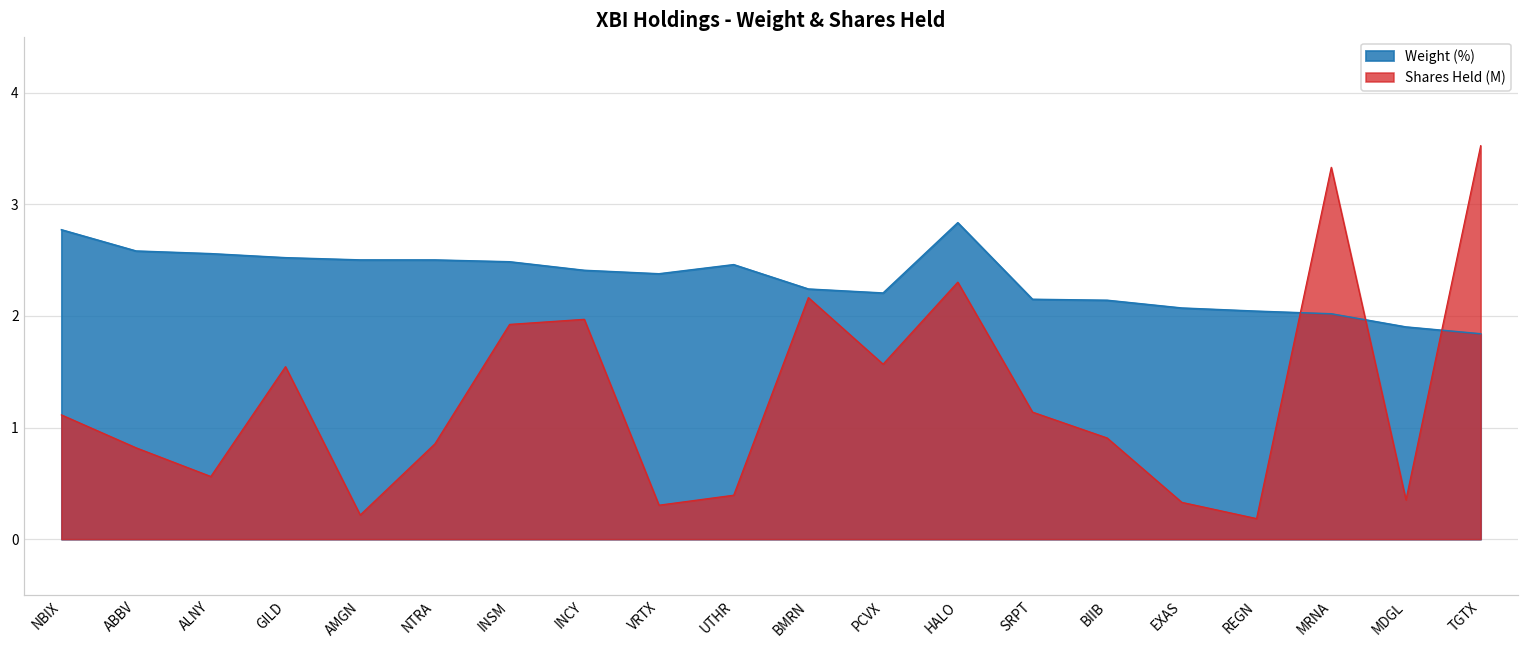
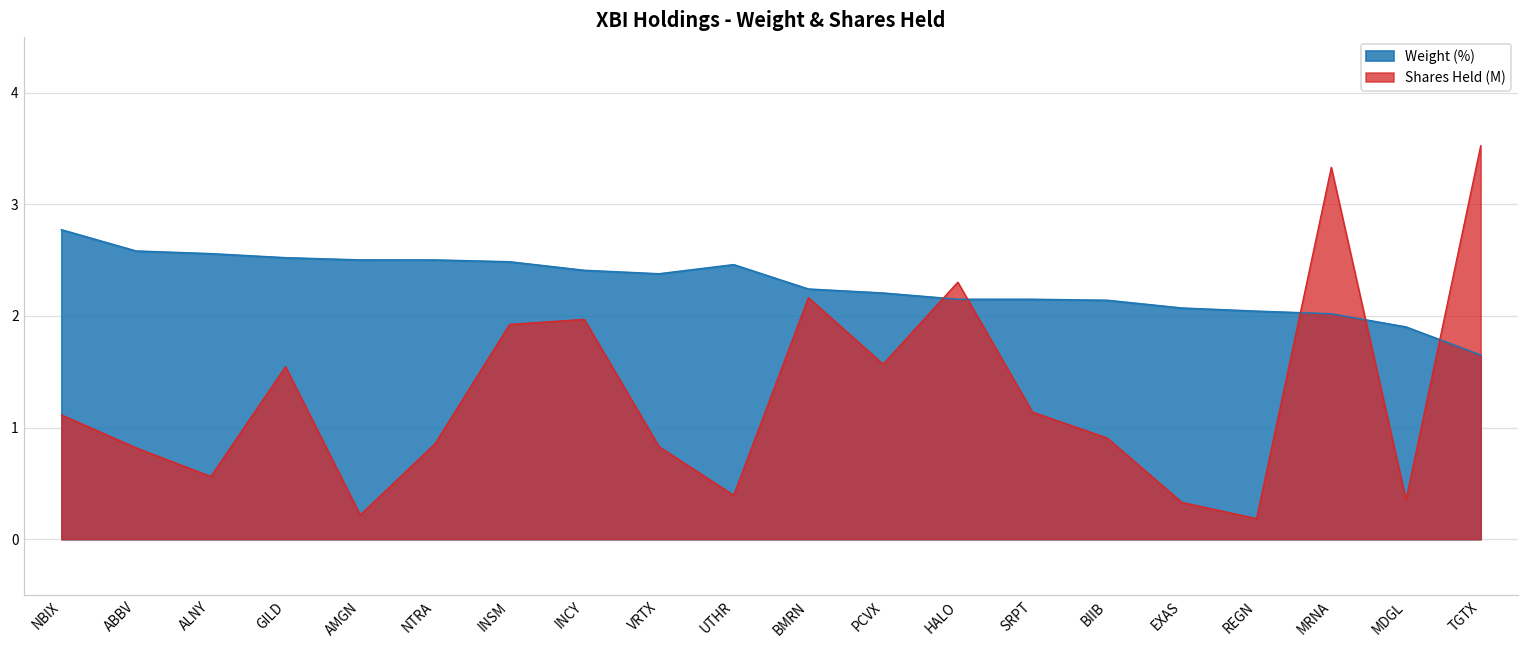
  {
    "Weight (%)": {
      "NBIX": 2.77,
      "ABBV": 2.58,
      "ALNY": 2.56,
      "GILD": 2.52,
      "AMGN": 2.50,
      "NTRA": 2.50,
      "INSM": 2.48,
      "INCY": 2.41,
      "VRTX": 2.38,
      "UTHR": 2.46,
      "BMRN": 2.24,
      "PCVX": 2.20,
-     "HALO": 2.83,
+     "HALO": 2.15,
      "SRPT": 2.15,
      "BIIB": 2.14,
      "EXAS": 2.07,
      "REGN": 2.04,
      "MRNA": 2.02,
      "MDGL": 1.90,
-     "TGTX": 1.84
+     "TGTX": 1.65
    },
    "Shares Held (M)": {
      "NBIX": 1.11,
      "ABBV": 0.82,
      "ALNY": 0.56,
      "GILD": 1.55,
      "AMGN": 0.22,
      "NTRA": 0.85,
      "INSM": 1.92,
      "INCY": 1.97,
-     "VRTX": 0.30,
+     "VRTX": 0.83,
      "UTHR": 0.39,
      "BMRN": 2.16,
      "PCVX": 1.57,
      "HALO": 2.30,
      "SRPT": 1.14,
      "BIIB": 0.91,
      "EXAS": 0.33,
      "REGN": 0.18,
      "MRNA": 3.33,
      "MDGL": 0.35,
      "TGTX": 3.52
    }
  }
